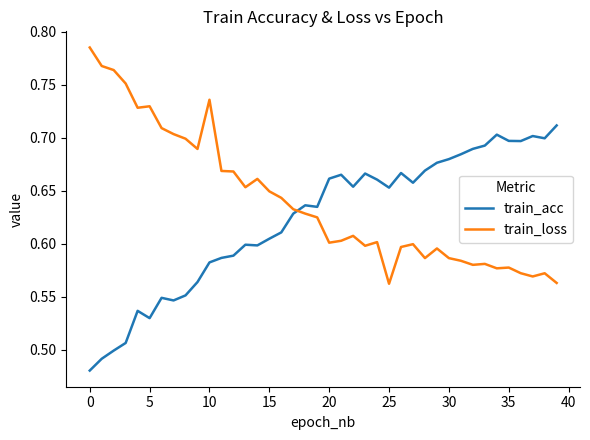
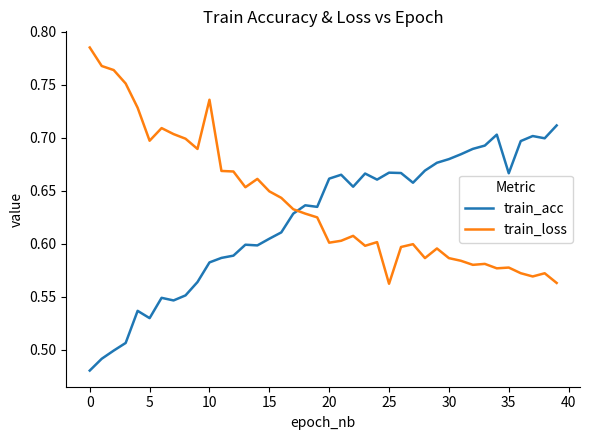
  {
    "train_acc": {
      "0": 0.480,
      "5": 0.530,
      "10": 0.582,
      "15": 0.605,
      "20": 0.661,
-     "25": 0.653,
+     "25": 0.667,
      "30": 0.680,
-     "35": 0.697
+     "35": 0.667
    },
    "train_loss": {
      "0": 0.785,
-     "5": 0.730,
+     "5": 0.697,
      "10": 0.736,
      "15": 0.649,
      "20": 0.601,
      "25": 0.562,
      "30": 0.586,
      "35": 0.577
    }
  }
